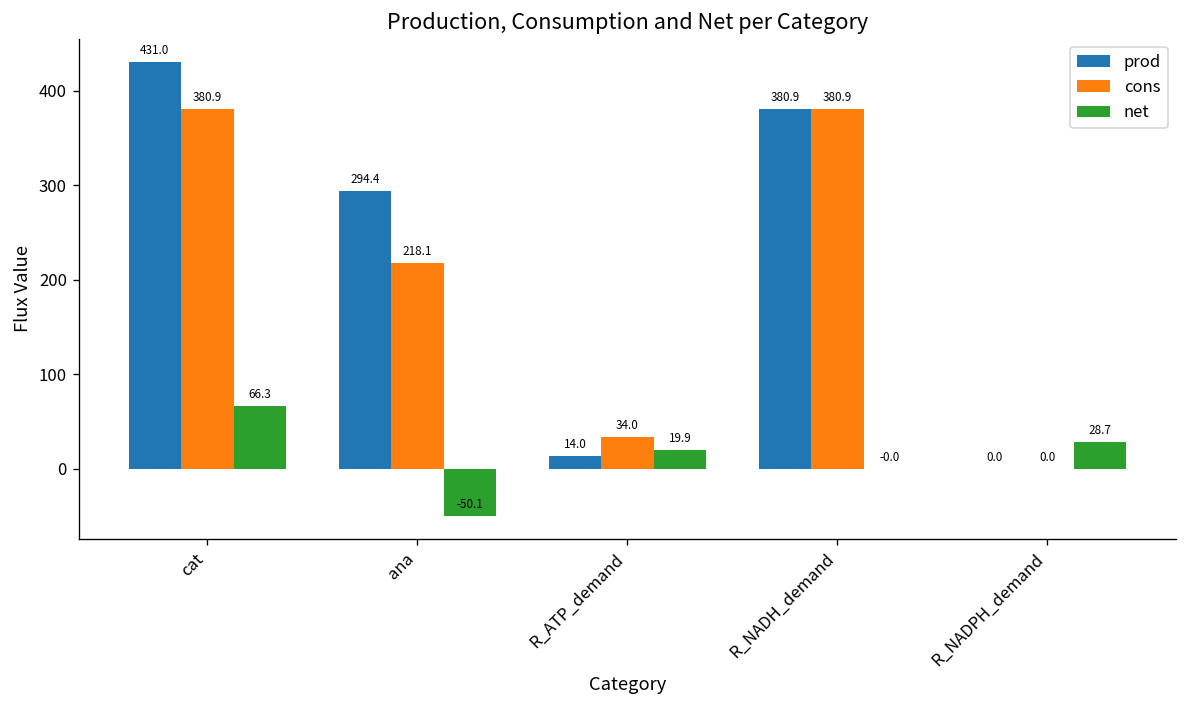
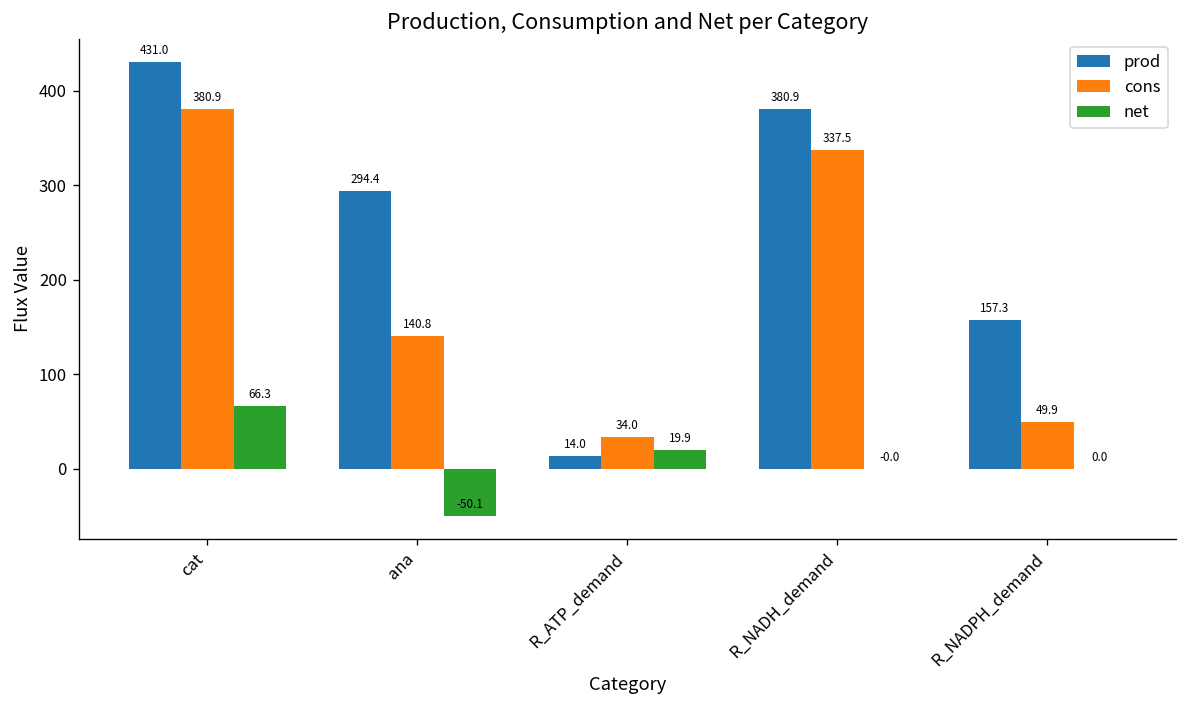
  {
    "prod": {
      "cat": 431.0,
      "ana": 294.4,
      "R_ATP_demand": 14.0,
      "R_NADH_demand": 380.9,
-     "R_NADPH_demand": 0.0
+     "R_NADPH_demand": 157.3
    },
    "cons": {
      "cat": 380.9,
-     "ana": 218.1,
+     "ana": 140.8,
      "R_ATP_demand": 34.0,
-     "R_NADH_demand": 380.9,
-     "R_NADPH_demand": 0.0
+     "R_NADH_demand": 337.5,
+     "R_NADPH_demand": 49.9
    },
    "net": {
      "cat": 66.3,
      "ana": -50.1,
      "R_ATP_demand": 19.9,
      "R_NADH_demand": -0.0,
-     "R_NADPH_demand": 28.7
+     "R_NADPH_demand": 0.0
    }
  }
